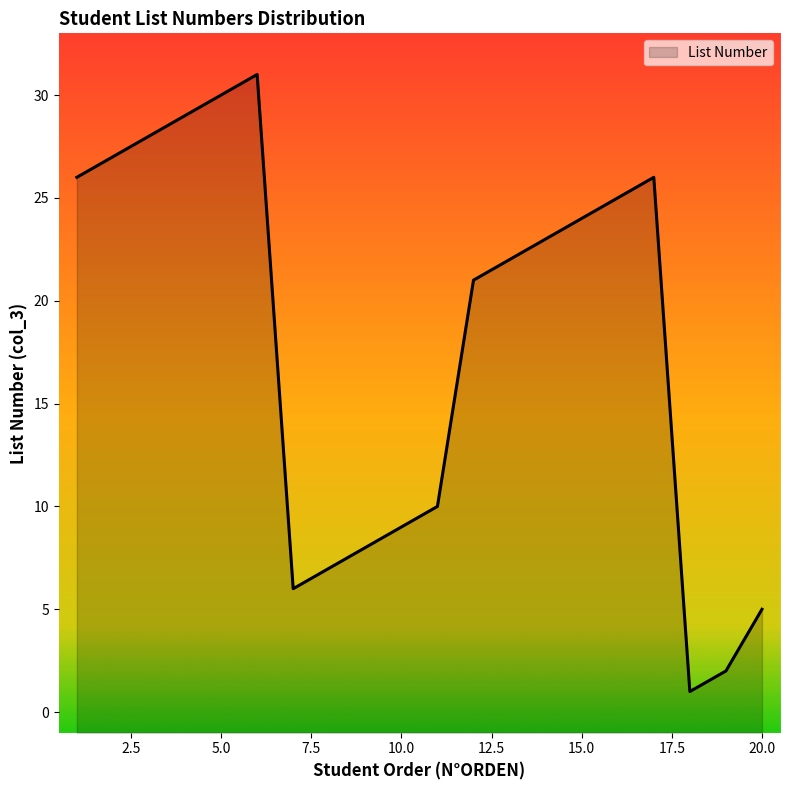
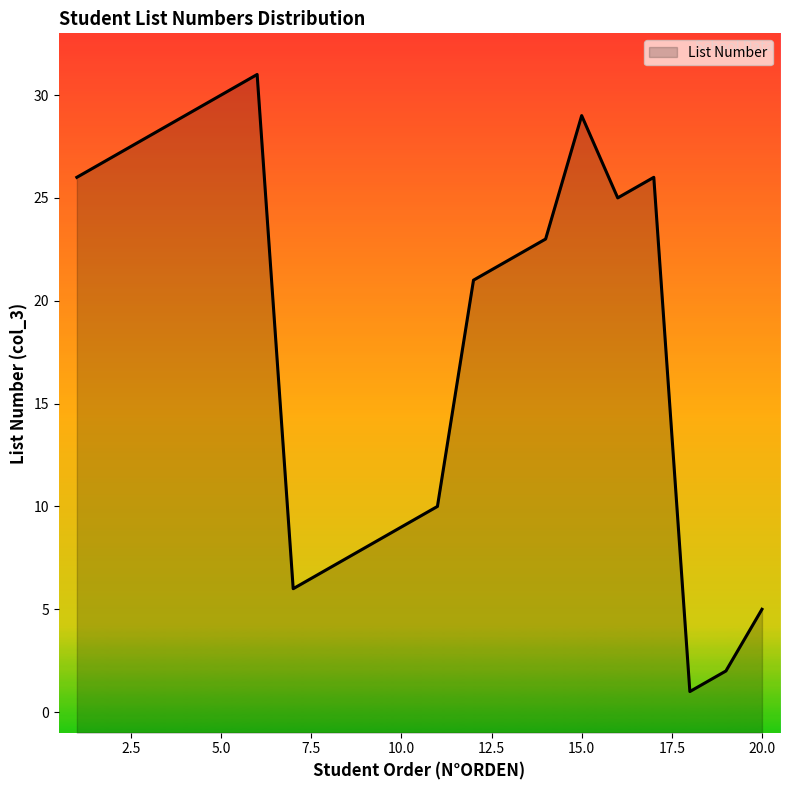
  {
    "5.0": 30,
    "10.0": 9,
-   "15.0": 24,
+   "15.0": 29,
    "20.0": 5
  }
